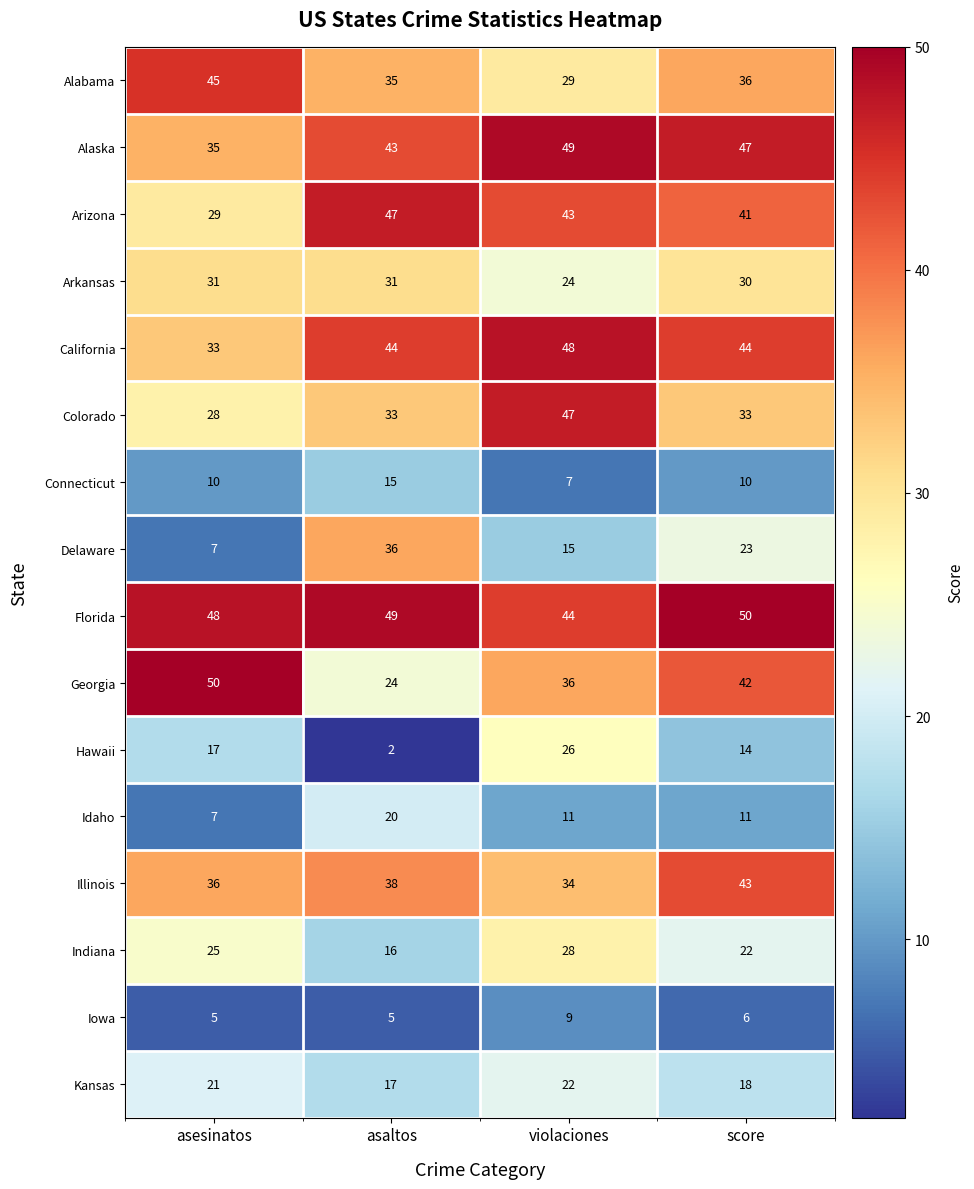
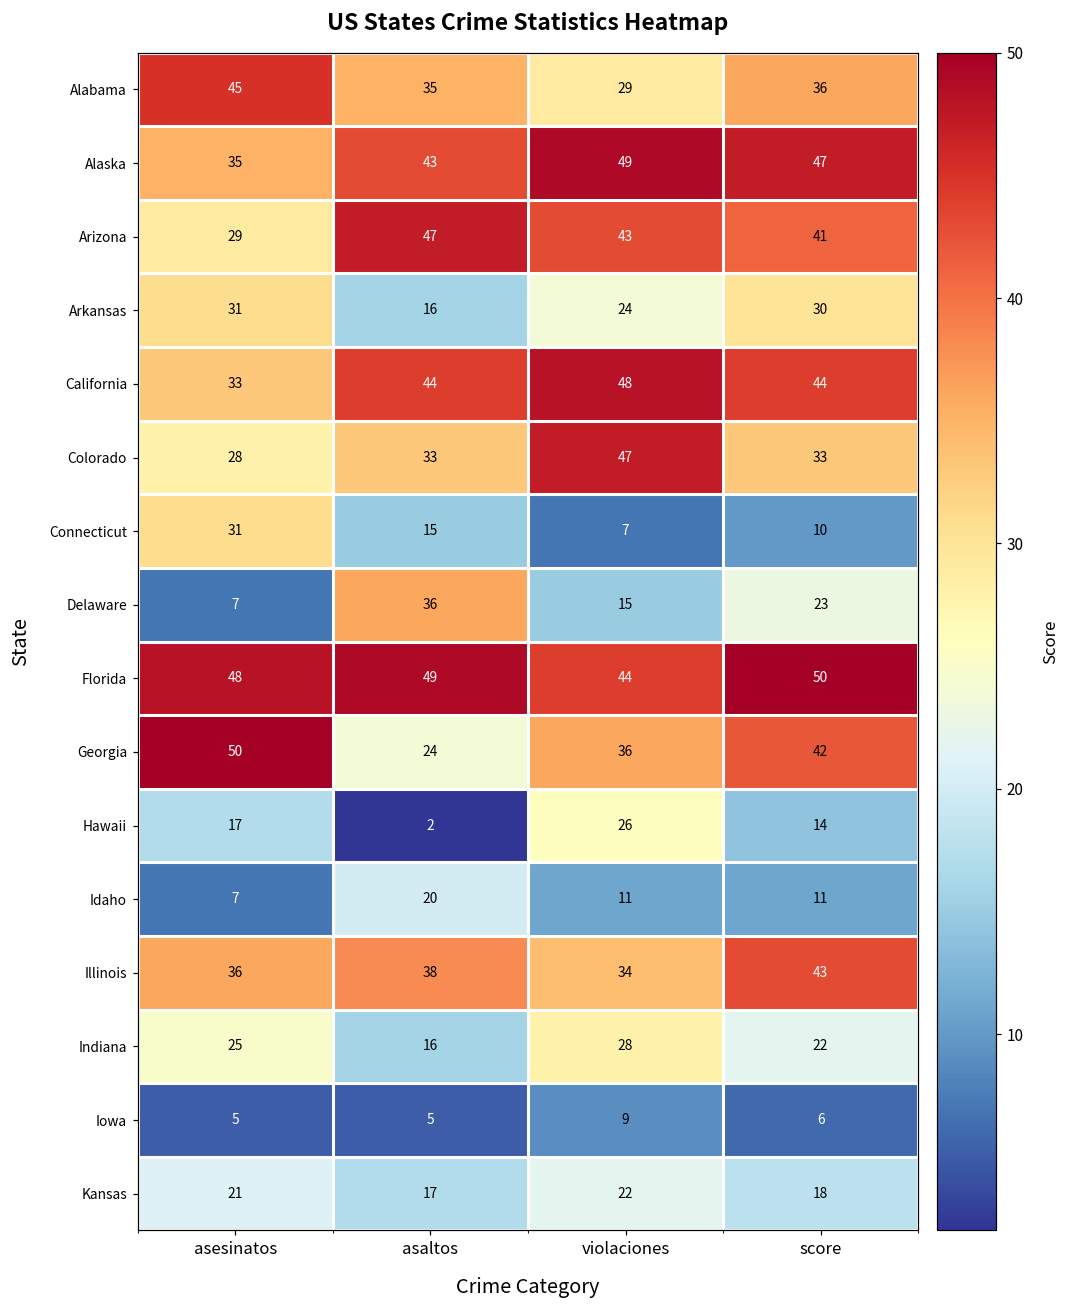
  {
    "Alabama": {
      "asesinatos": 45,
      "asaltos": 35,
      "violaciones": 29,
      "score": 36
    },
    "Alaska": {
      "asesinatos": 35,
      "asaltos": 43,
      "violaciones": 49,
      "score": 47
    },
    "Arizona": {
      "asesinatos": 29,
      "asaltos": 47,
      "violaciones": 43,
      "score": 41
    },
    "Arkansas": {
      "asesinatos": 31,
-     "asaltos": 31,
+     "asaltos": 16,
      "violaciones": 24,
      "score": 30
    },
    "California": {
      "asesinatos": 33,
      "asaltos": 44,
      "violaciones": 48,
      "score": 44
    },
    "Colorado": {
      "asesinatos": 28,
      "asaltos": 33,
      "violaciones": 47,
      "score": 33
    },
    "Connecticut": {
-     "asesinatos": 10,
+     "asesinatos": 31,
      "asaltos": 15,
      "violaciones": 7,
      "score": 10
    },
    "Delaware": {
      "asesinatos": 7,
      "asaltos": 36,
      "violaciones": 15,
      "score": 23
    },
    "Florida": {
      "asesinatos": 48,
      "asaltos": 49,
      "violaciones": 44,
      "score": 50
    },
    "Georgia": {
      "asesinatos": 50,
      "asaltos": 24,
      "violaciones": 36,
      "score": 42
    },
    "Hawaii": {
      "asesinatos": 17,
      "asaltos": 2,
      "violaciones": 26,
      "score": 14
    },
    "Idaho": {
      "asesinatos": 7,
      "asaltos": 20,
      "violaciones": 11,
      "score": 11
    },
    "Illinois": {
      "asesinatos": 36,
      "asaltos": 38,
      "violaciones": 34,
      "score": 43
    },
    "Indiana": {
      "asesinatos": 25,
      "asaltos": 16,
      "violaciones": 28,
      "score": 22
    },
    "Iowa": {
      "asesinatos": 5,
      "asaltos": 5,
      "violaciones": 9,
      "score": 6
    },
    "Kansas": {
      "asesinatos": 21,
      "asaltos": 17,
      "violaciones": 22,
      "score": 18
    }
  }
